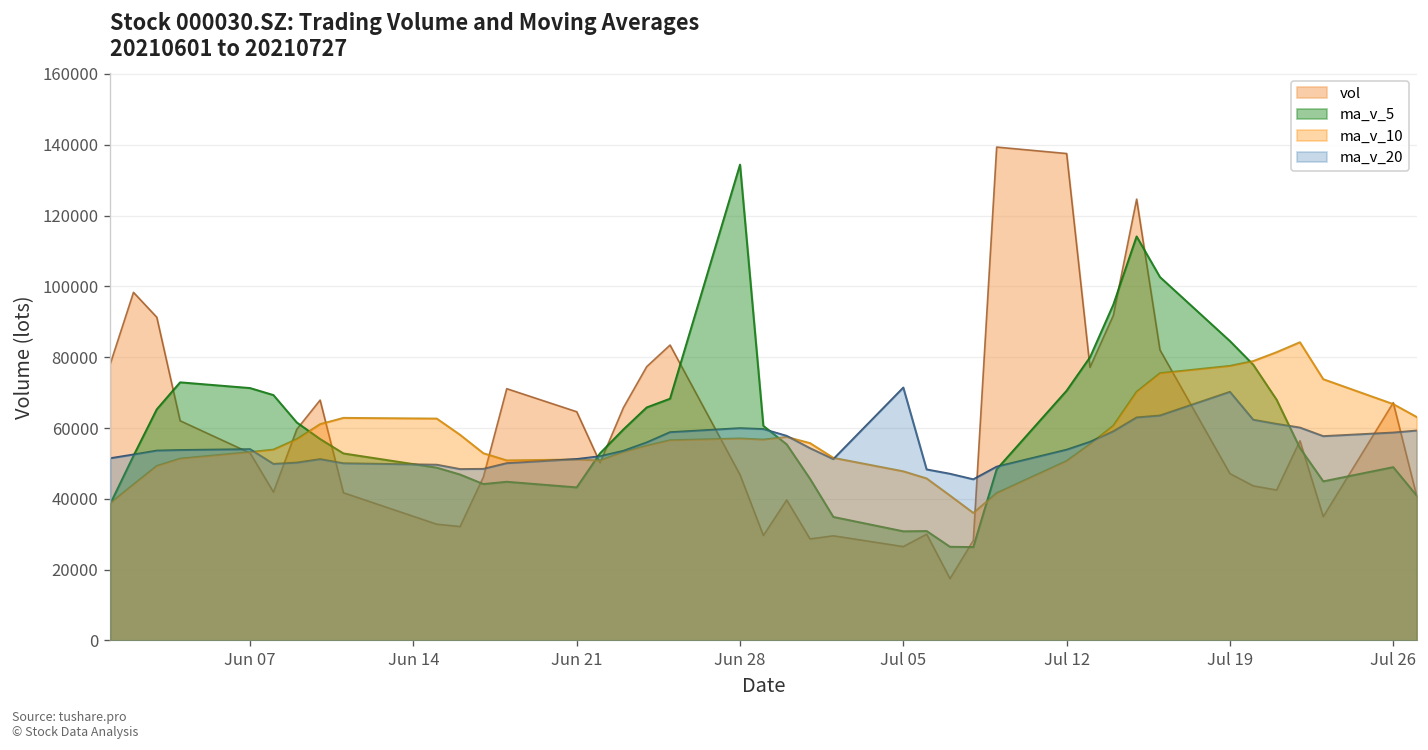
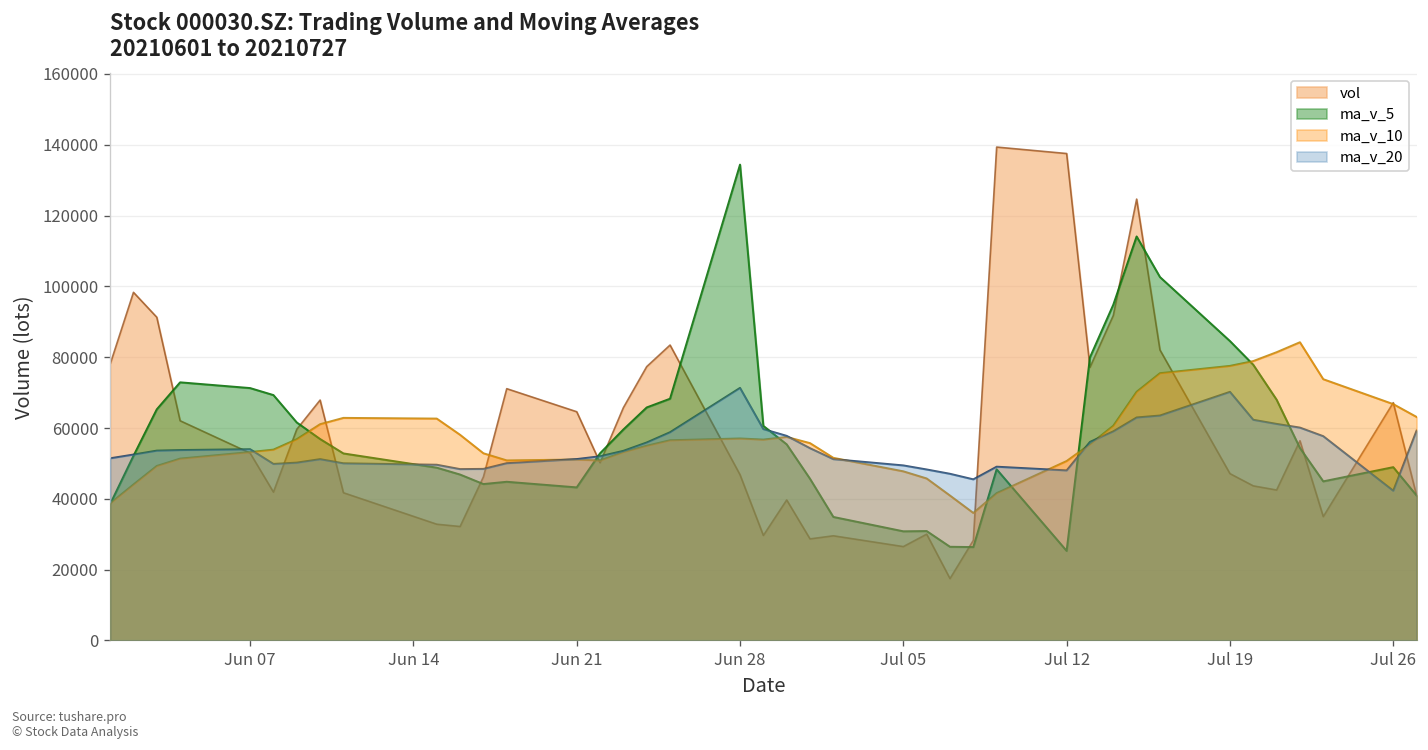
  {
    "ma_v_5": {
      "Jun 07": 71000,
      "Jun 21": 43000,
      "Jun 28": 134000,
      "Jul 05": 31000,
-     "Jul 12": 71000,
+     "Jul 12": 25000,
      "Jul 19": 85000,
      "Jul 26": 49000
    },
    "ma_v_20": {
-     "Jun 28": 60000,
-     "Jul 05": 71000,
-     "Jul 12": 54000,
+     "Jun 28": 71000,
+     "Jul 05": 49000,
+     "Jul 12": 48000,
      "Jul 19": 70000,
-     "Jul 26": 59000
+     "Jul 26": 42000
    }
  }
